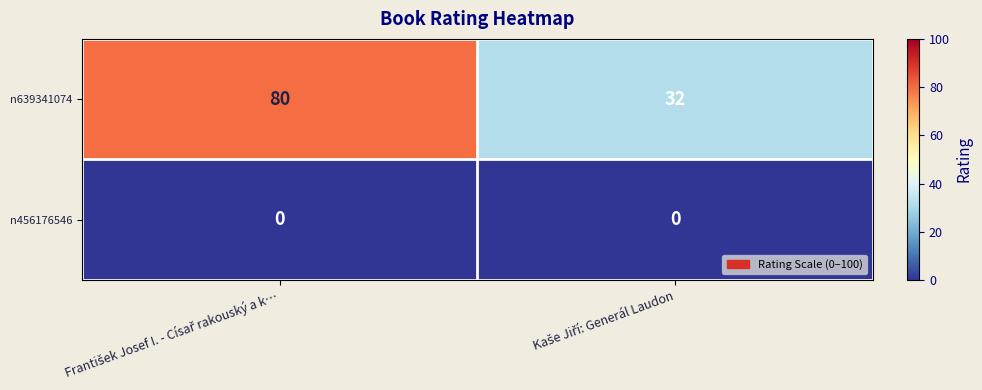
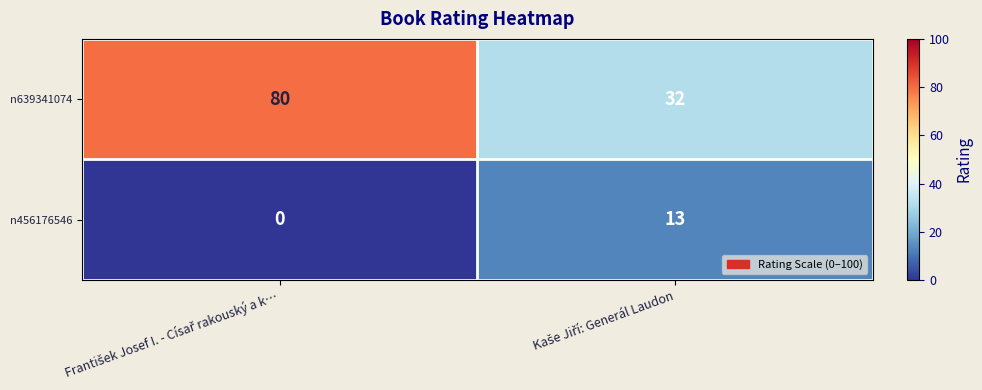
  {
    "n639341074": {
      "František Josef I. - Císař rakouský a k…": 80,
      "Kaše Jiří: Generál Laudon": 32
    },
    "n456176546": {
      "František Josef I. - Císař rakouský a k…": 0,
-     "Kaše Jiří: Generál Laudon": 0
+     "Kaše Jiří: Generál Laudon": 13
    }
  }
